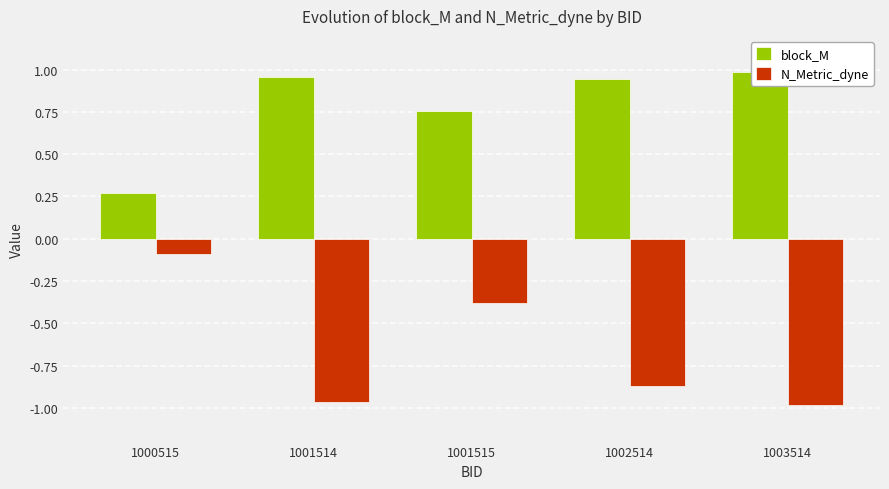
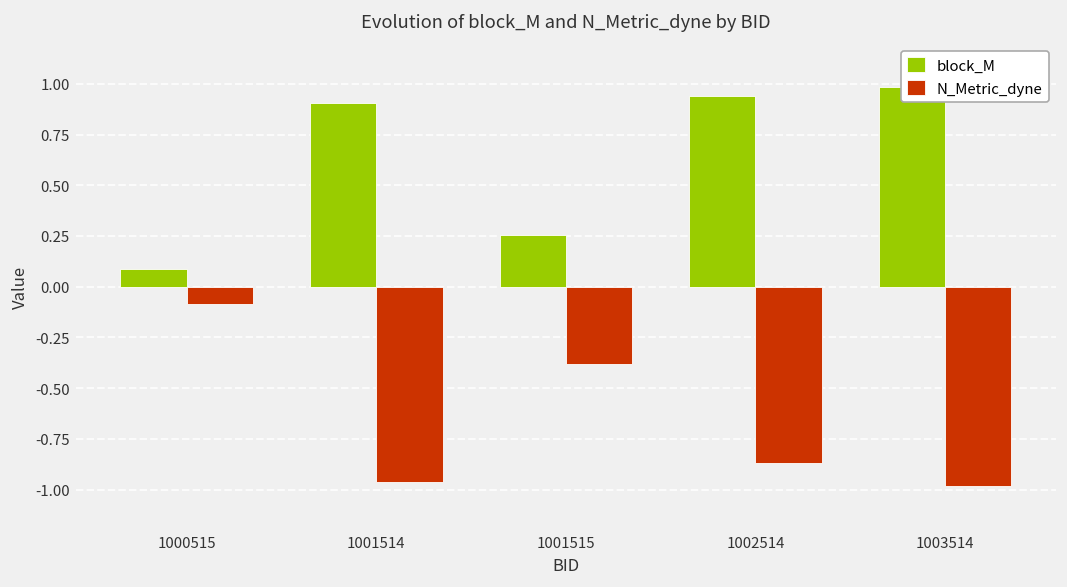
  {
    "block_M": {
-     "1000515": 0.27,
-     "1001514": 0.96,
-     "1001515": 0.76,
+     "1000515": 0.09,
+     "1001514": 0.91,
+     "1001515": 0.25,
      "1002514": 0.94
    },
    "N_Metric_dyne": {
      "1000515": -0.09,
      "1001514": -0.96,
      "1001515": -0.38,
      "1002514": -0.87,
      "1003514": -0.98
    }
  }
